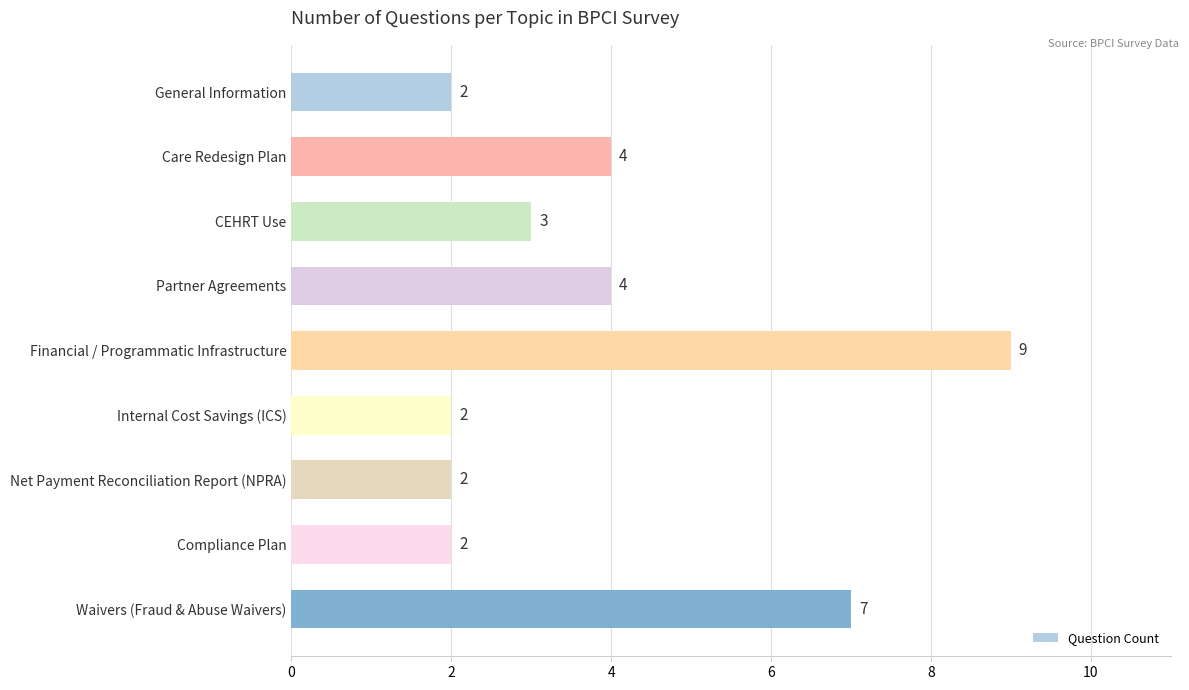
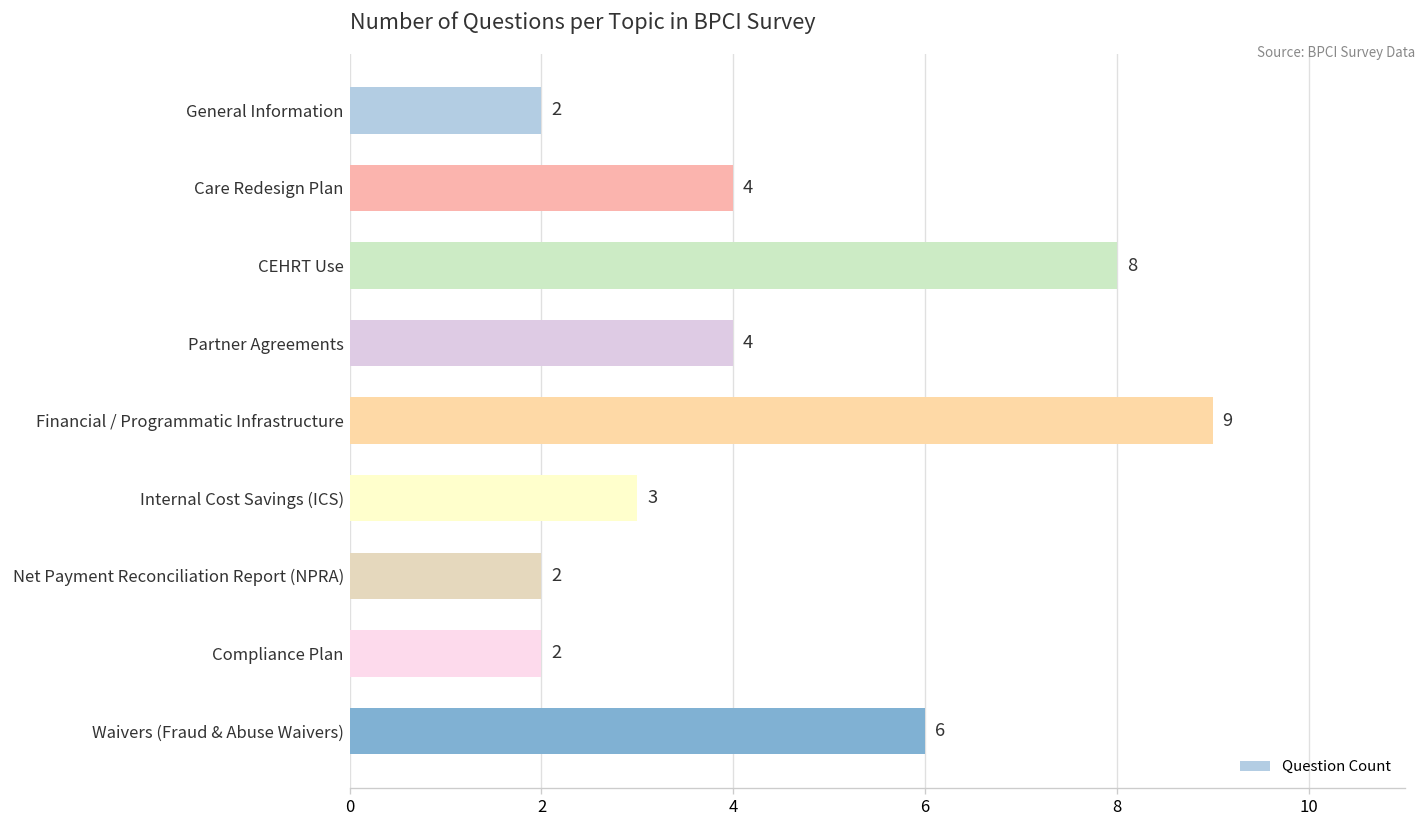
  {
    "General Information": 2,
    "Care Redesign Plan": 4,
-   "CEHRT Use": 3,
+   "CEHRT Use": 8,
    "Partner Agreements": 4,
    "Financial / Programmatic Infrastructure": 9,
-   "Internal Cost Savings (ICS)": 2,
+   "Internal Cost Savings (ICS)": 3,
    "Net Payment Reconciliation Report (NPRA)": 2,
    "Compliance Plan": 2,
-   "Waivers (Fraud & Abuse Waivers)": 7
+   "Waivers (Fraud & Abuse Waivers)": 6
  }
